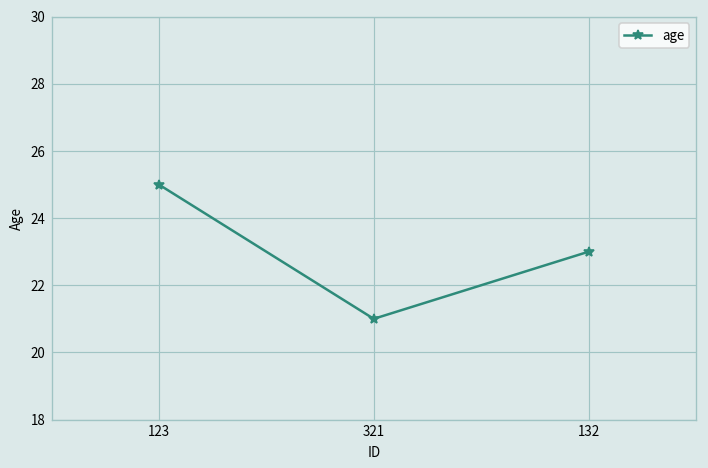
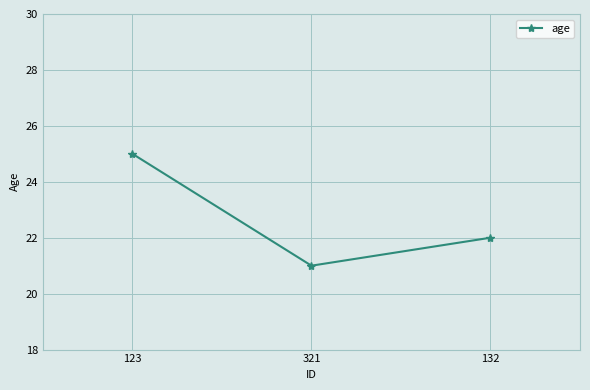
  {
    "123": 25,
    "321": 21,
-   "132": 23
+   "132": 22
  }
